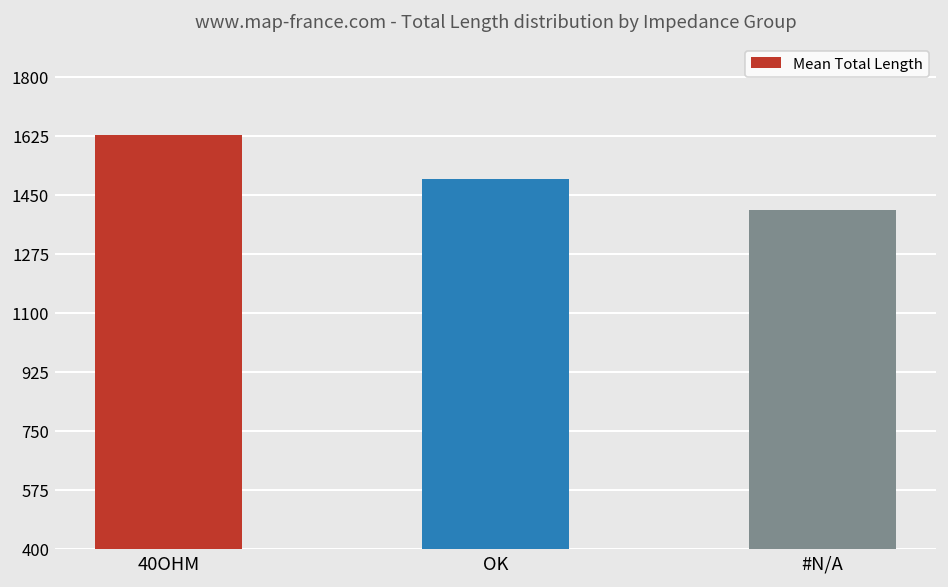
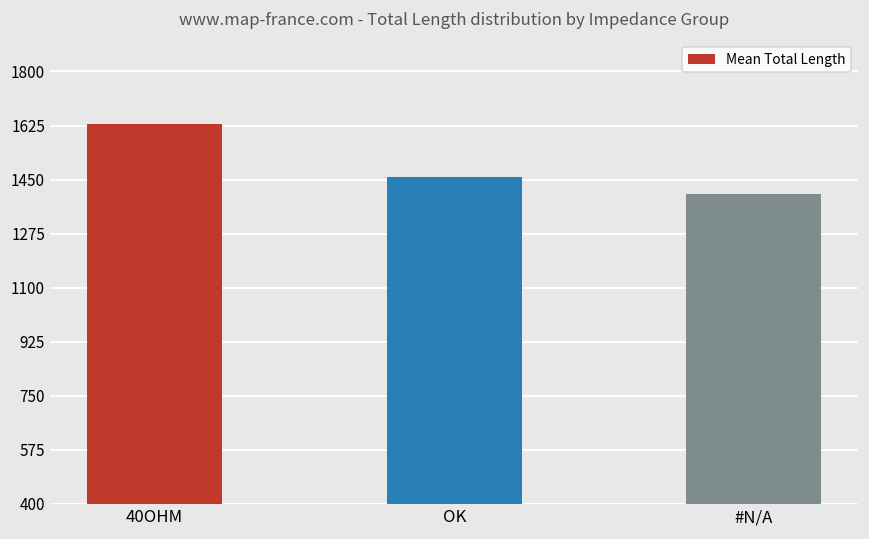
  {
    "40OHM": 1630,
-   "OK": 1500,
+   "OK": 1460,
    "#N/A": 1400
  }
